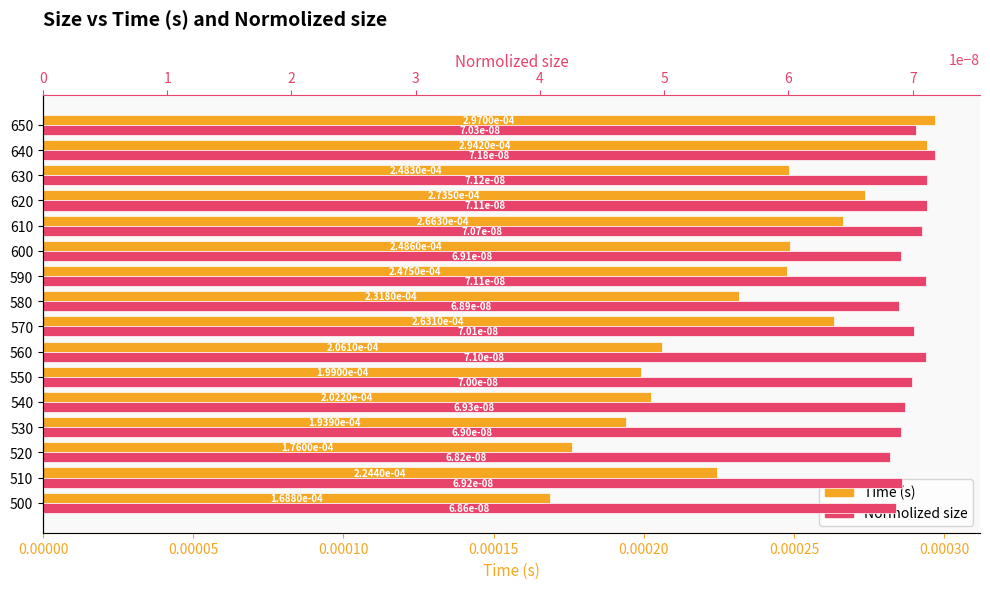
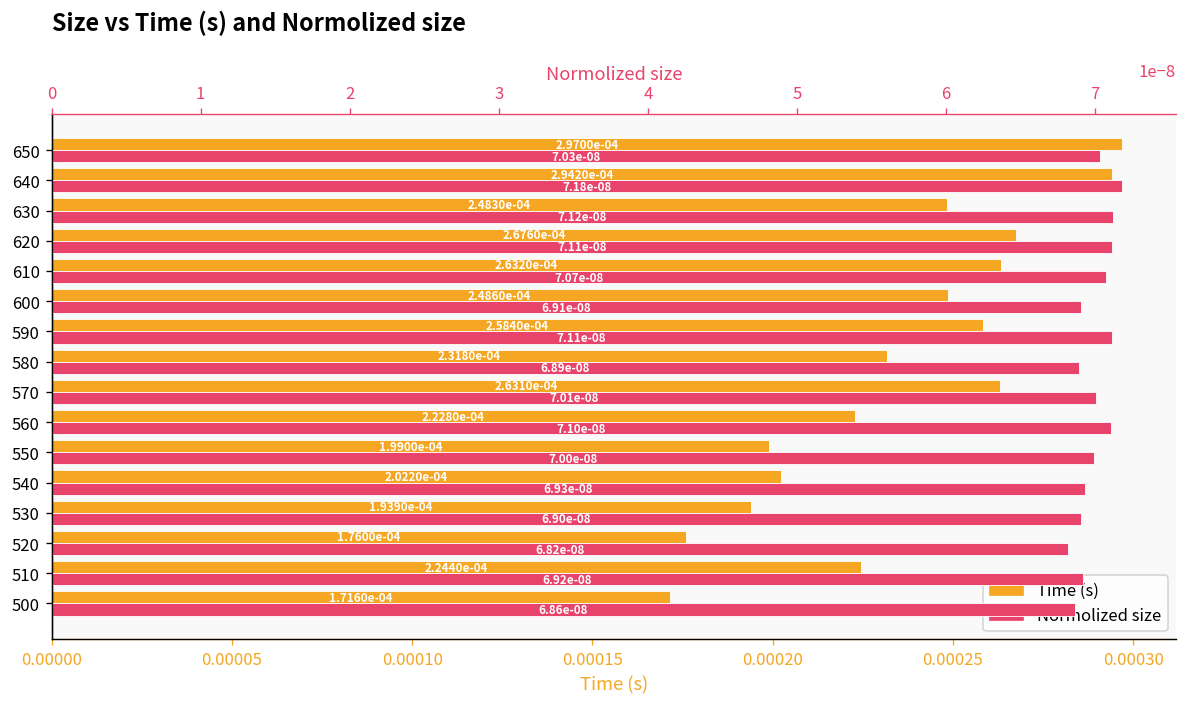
  {
    "Time (s)": {
      "650": "2.9700e-04",
      "640": "2.9420e-04",
      "630": "2.4830e-04",
-     "620": "2.7350e-04",
-     "610": "2.6630e-04",
+     "620": "2.6760e-04",
+     "610": "2.6320e-04",
      "600": "2.4860e-04",
-     "590": "2.4750e-04",
+     "590": "2.5840e-04",
      "580": "2.3180e-04",
      "570": "2.6310e-04",
-     "560": "2.0610e-04",
+     "560": "2.2280e-04",
      "550": "1.9900e-04",
      "540": "2.0220e-04",
      "530": "1.9390e-04",
      "520": "1.7600e-04",
      "510": "2.2440e-04",
-     "500": "1.6880e-04"
+     "500": "1.7160e-04"
    },
    "Normolized size": {
      "650": "7.03e-08",
      "640": "7.18e-08",
      "630": "7.12e-08",
      "620": "7.11e-08",
      "610": "7.07e-08",
      "600": "6.91e-08",
      "590": "7.11e-08",
      "580": "6.89e-08",
      "570": "7.01e-08",
      "560": "7.10e-08",
      "550": "7.00e-08",
      "540": "6.93e-08",
      "530": "6.90e-08",
      "520": "6.82e-08"
    }
  }
